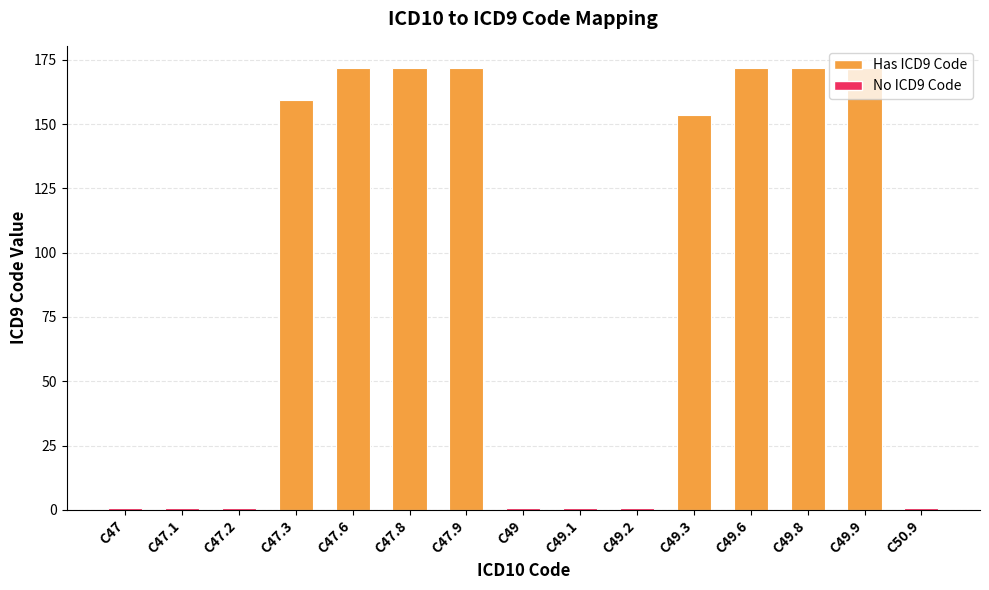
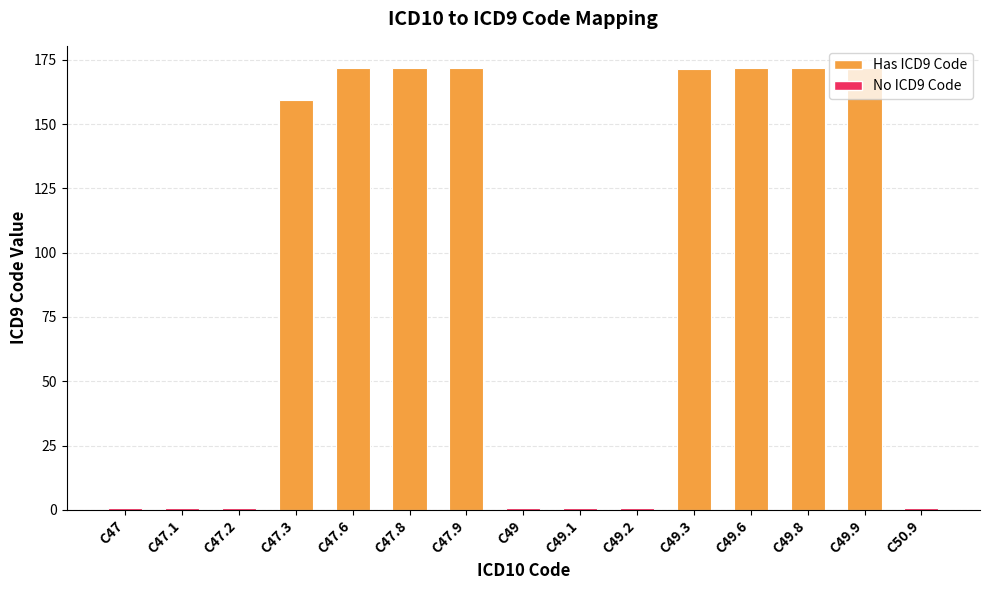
  {
    "C47.3": 160,
    "C47.6": 172,
    "C47.8": 172,
    "C47.9": 172,
-   "C49.3": 154,
+   "C49.3": 171,
    "C49.6": 172,
    "C49.8": 172
  }
